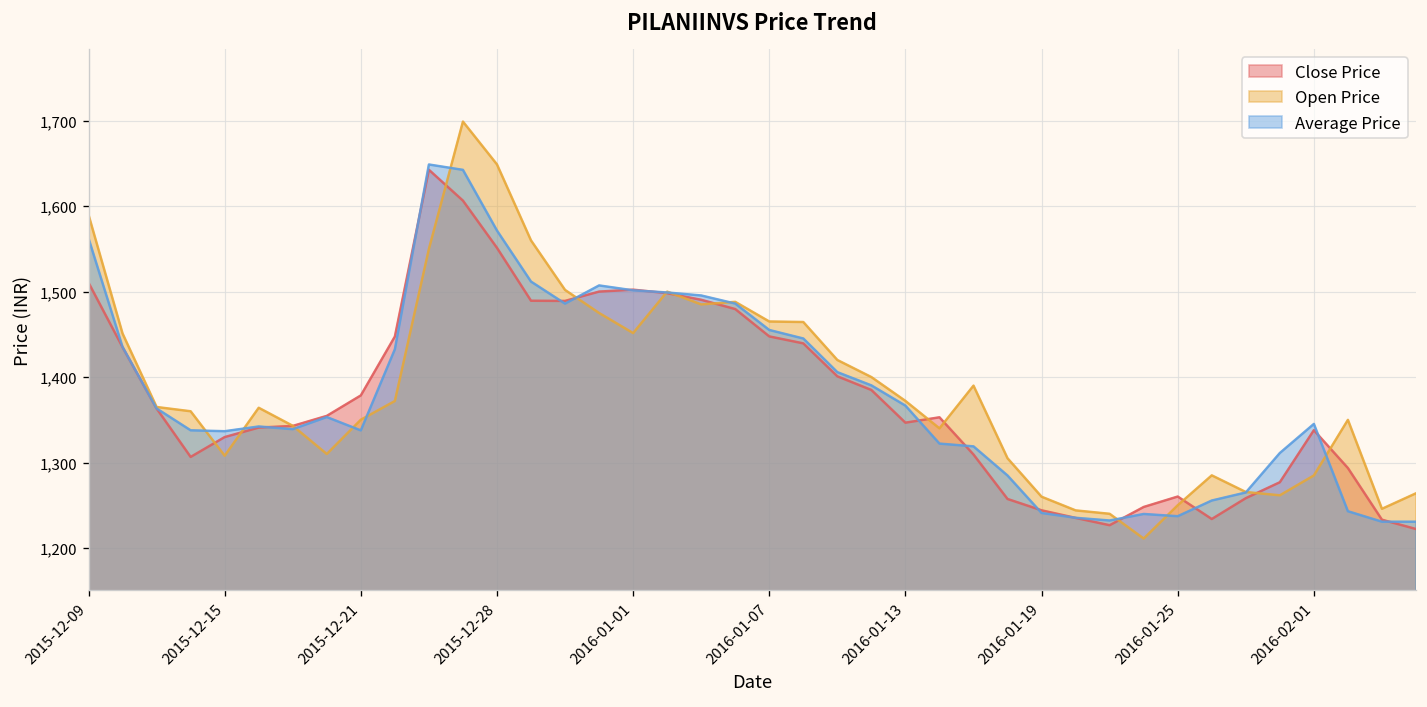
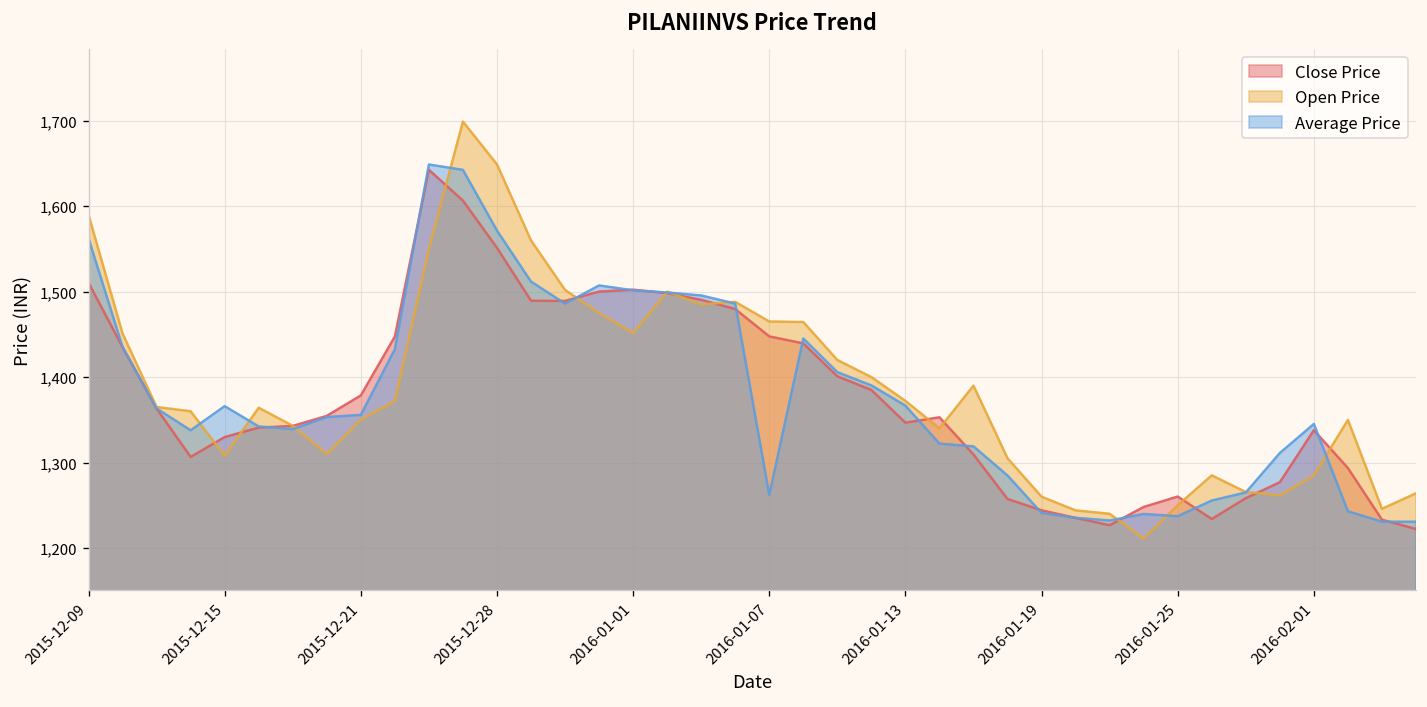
  {
    "Average Price": {
      "2015-12-09": "1,560",
-     "2015-12-15": "1,340",
-     "2015-12-21": "1,340",
+     "2015-12-15": "1,370",
+     "2015-12-21": "1,360",
      "2015-12-28": "1,570",
-     "2016-01-07": "1,460",
+     "2016-01-07": "1,260",
      "2016-01-13": "1,370",
      "2016-01-25": "1,240",
      "2016-02-01": "1,350"
    }
  }
